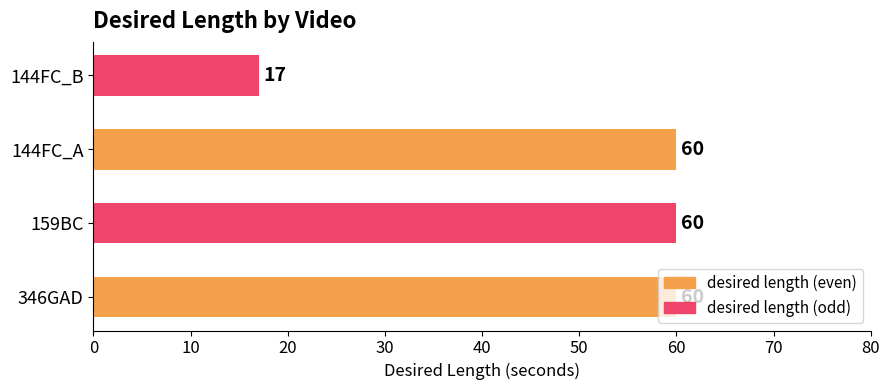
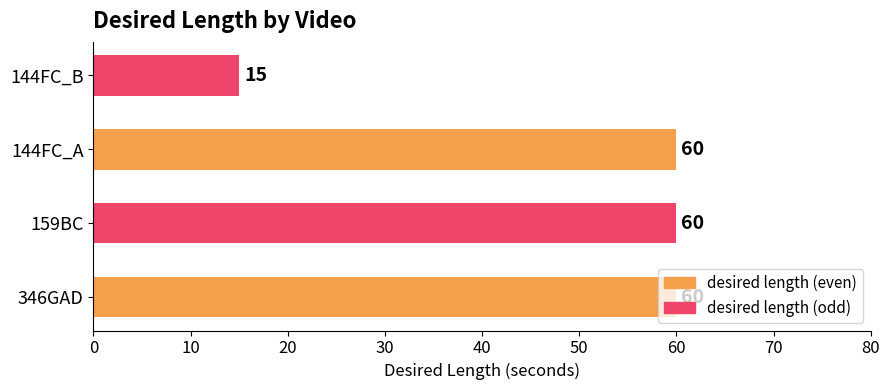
  {
-   "144FC_B": 17,
+   "144FC_B": 15,
    "144FC_A": 60,
    "159BC": 60
  }
